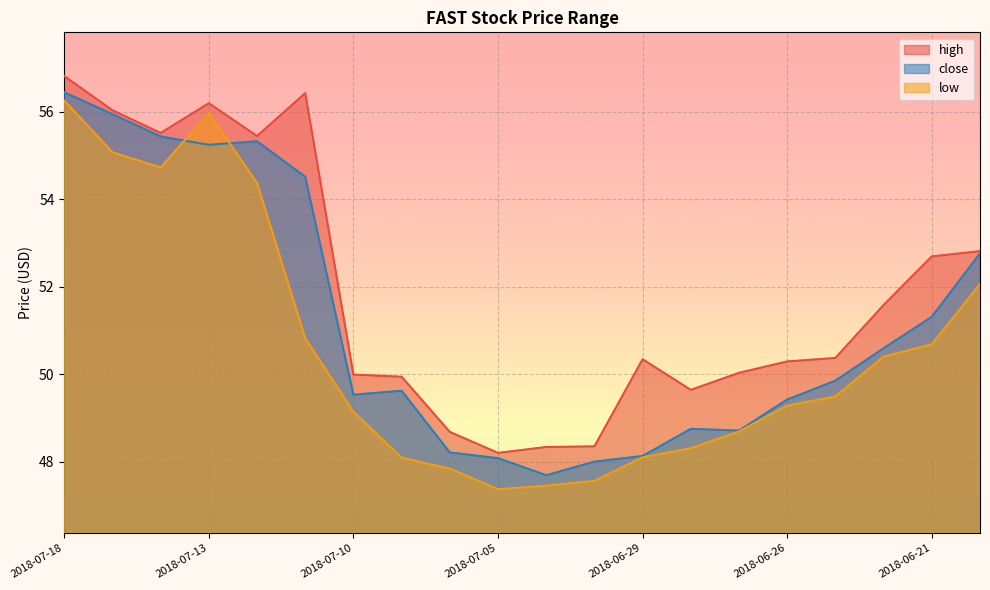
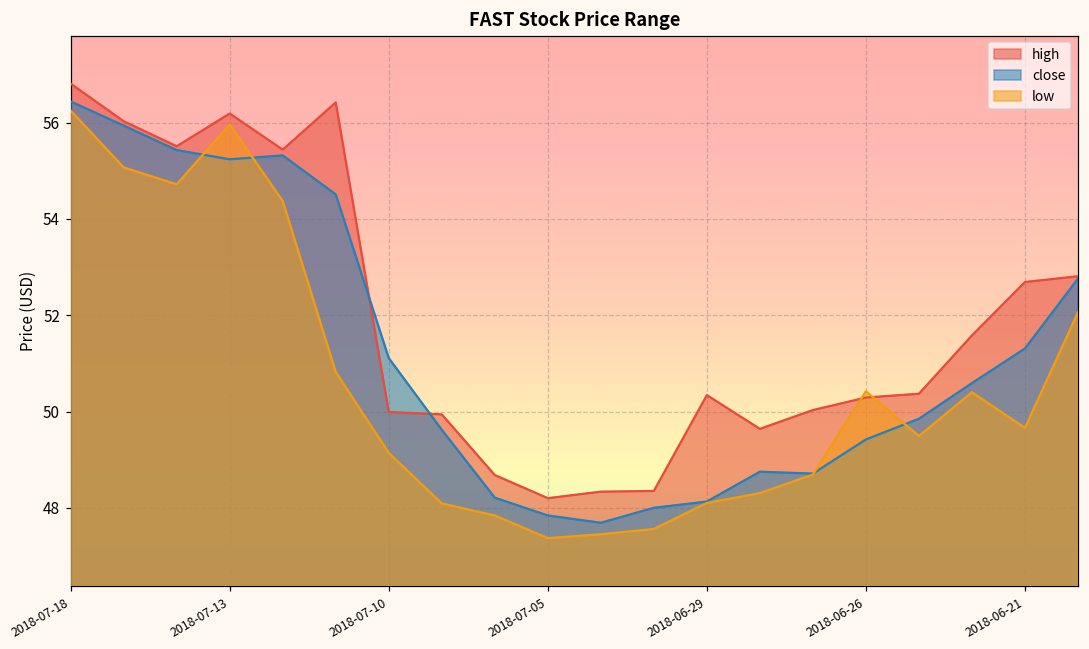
  {
    "high": {
      "2018-07-18": 56.8,
      "2018-07-13": 56.2,
      "2018-07-10": 50.0,
      "2018-07-05": 48.2,
      "2018-06-29": 50.3,
      "2018-06-26": 50.3,
      "2018-06-21": 52.7
    },
    "close": {
      "2018-07-18": 56.4,
      "2018-07-13": 55.2,
-     "2018-07-10": 49.5,
-     "2018-07-05": 48.1,
+     "2018-07-10": 51.1,
+     "2018-07-05": 47.8,
      "2018-06-26": 49.4,
      "2018-06-21": 51.3
    },
    "low": {
      "2018-07-18": 56.3,
      "2018-07-13": 56.0,
      "2018-07-10": 49.1,
      "2018-07-05": 47.4,
-     "2018-06-26": 49.3,
-     "2018-06-21": 50.7
+     "2018-06-26": 50.4,
+     "2018-06-21": 49.7
    }
  }
